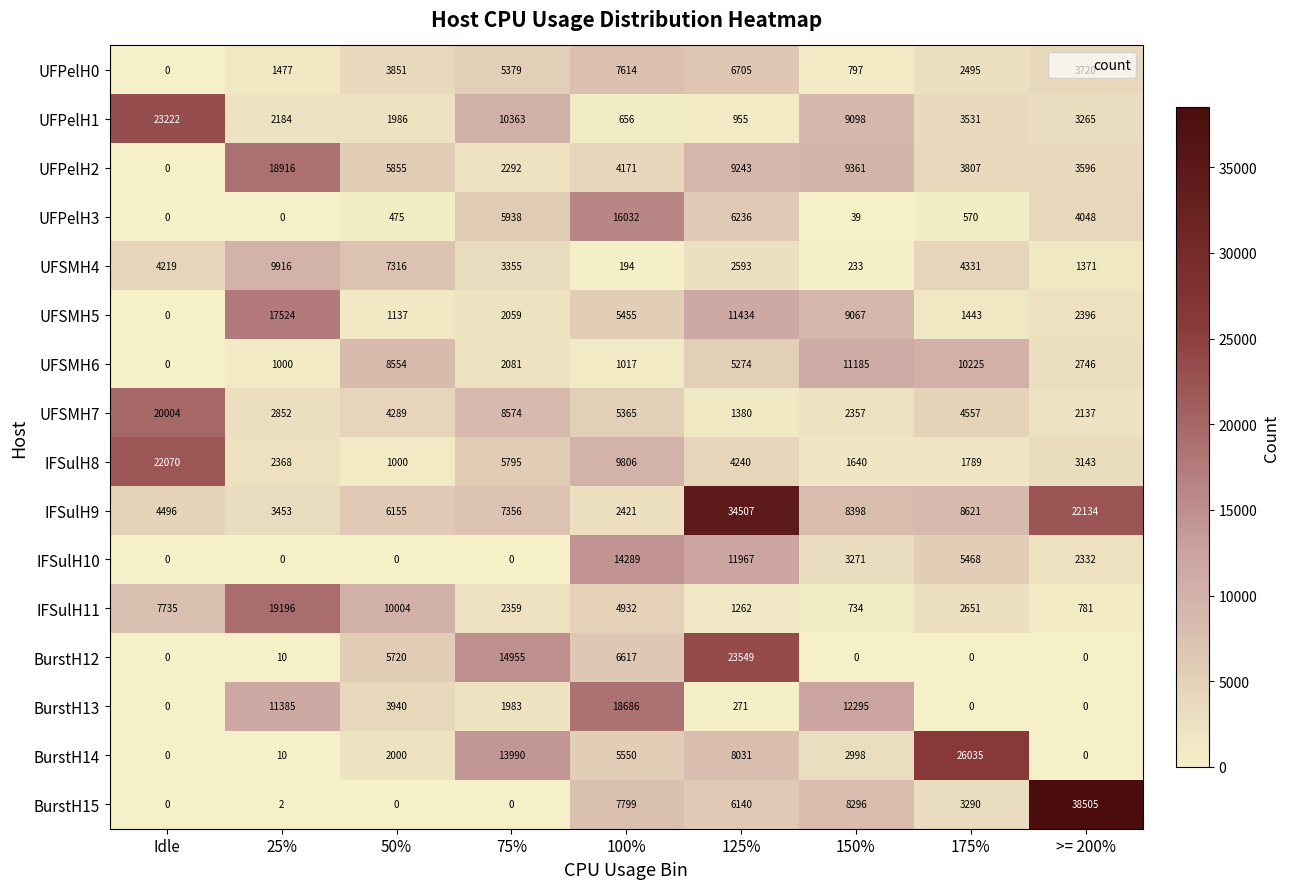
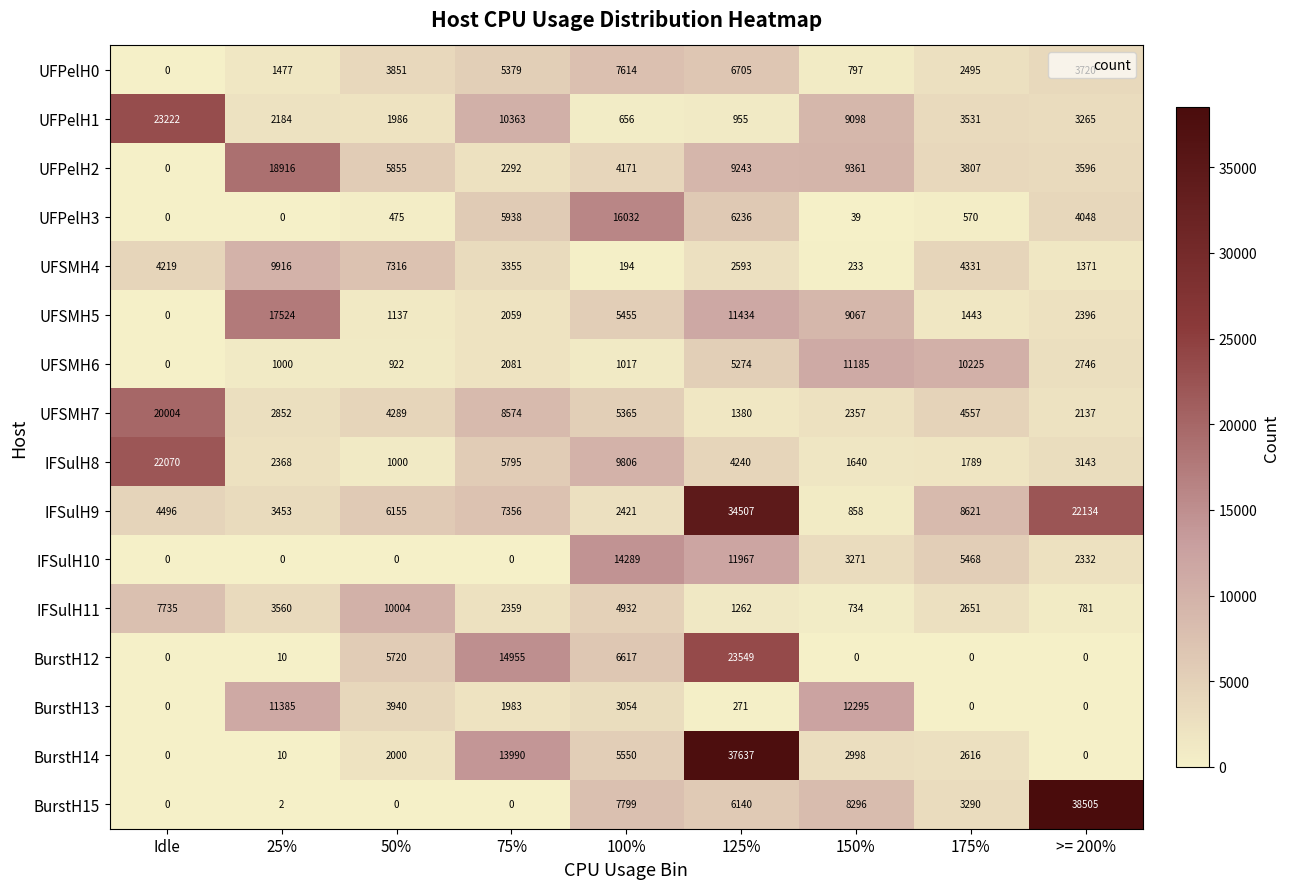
  {
    "UFPelH0": {
      "Idle": 0,
      "25%": 1477,
      "50%": 3851,
      "75%": 5379,
      "100%": 7614,
      "125%": 6705,
      "150%": 797,
      "175%": 2495
    },
    "UFPelH1": {
      "Idle": 23222,
      "25%": 2184,
      "50%": 1986,
      "75%": 10363,
      "100%": 656,
      "125%": 955,
      "150%": 9098,
      "175%": 3531,
      ">= 200%": 3265
    },
    "UFPelH2": {
      "Idle": 0,
      "25%": 18916,
      "50%": 5855,
      "75%": 2292,
      "100%": 4171,
      "125%": 9243,
      "150%": 9361,
      "175%": 3807,
      ">= 200%": 3596
    },
    "UFPelH3": {
      "Idle": 0,
      "25%": 0,
      "50%": 475,
      "75%": 5938,
      "100%": 16032,
      "125%": 6236,
      "150%": 39,
      "175%": 570,
      ">= 200%": 4048
    },
    "UFSMH4": {
      "Idle": 4219,
      "25%": 9916,
      "50%": 7316,
      "75%": 3355,
      "100%": 194,
      "125%": 2593,
      "150%": 233,
      "175%": 4331,
      ">= 200%": 1371
    },
    "UFSMH5": {
      "Idle": 0,
      "25%": 17524,
      "50%": 1137,
      "75%": 2059,
      "100%": 5455,
      "125%": 11434,
      "150%": 9067,
      "175%": 1443,
      ">= 200%": 2396
    },
    "UFSMH6": {
      "Idle": 0,
      "25%": 1000,
-     "50%": 8554,
+     "50%": 922,
      "75%": 2081,
      "100%": 1017,
      "125%": 5274,
      "150%": 11185,
      "175%": 10225,
      ">= 200%": 2746
    },
    "UFSMH7": {
      "Idle": 20004,
      "25%": 2852,
      "50%": 4289,
      "75%": 8574,
      "100%": 5365,
      "125%": 1380,
      "150%": 2357,
      "175%": 4557,
      ">= 200%": 2137
    },
    "IFSulH8": {
      "Idle": 22070,
      "25%": 2368,
      "50%": 1000,
      "75%": 5795,
      "100%": 9806,
      "125%": 4240,
      "150%": 1640,
      "175%": 1789,
      ">= 200%": 3143
    },
    "IFSulH9": {
      "Idle": 4496,
      "25%": 3453,
      "50%": 6155,
      "75%": 7356,
      "100%": 2421,
      "125%": 34507,
-     "150%": 8398,
+     "150%": 858,
      "175%": 8621,
      ">= 200%": 22134
    },
    "IFSulH10": {
      "Idle": 0,
      "25%": 0,
      "50%": 0,
      "75%": 0,
      "100%": 14289,
      "125%": 11967,
      "150%": 3271,
      "175%": 5468,
      ">= 200%": 2332
    },
    "IFSulH11": {
      "Idle": 7735,
-     "25%": 19196,
+     "25%": 3560,
      "50%": 10004,
      "75%": 2359,
      "100%": 4932,
      "125%": 1262,
      "150%": 734,
      "175%": 2651,
      ">= 200%": 781
    },
    "BurstH12": {
      "Idle": 0,
      "25%": 10,
      "50%": 5720,
      "75%": 14955,
      "100%": 6617,
      "125%": 23549,
      "150%": 0,
      "175%": 0,
      ">= 200%": 0
    },
    "BurstH13": {
      "Idle": 0,
      "25%": 11385,
      "50%": 3940,
      "75%": 1983,
-     "100%": 18686,
+     "100%": 3054,
      "125%": 271,
      "150%": 12295,
      "175%": 0,
      ">= 200%": 0
    },
    "BurstH14": {
      "Idle": 0,
      "25%": 10,
      "50%": 2000,
      "75%": 13990,
      "100%": 5550,
-     "125%": 8031,
+     "125%": 37637,
      "150%": 2998,
-     "175%": 26035,
+     "175%": 2616,
      ">= 200%": 0
    },
    "BurstH15": {
      "Idle": 0,
      "25%": 2,
      "50%": 0,
      "75%": 0,
      "100%": 7799,
      "125%": 6140,
      "150%": 8296,
      "175%": 3290,
      ">= 200%": 38505
    }
  }
